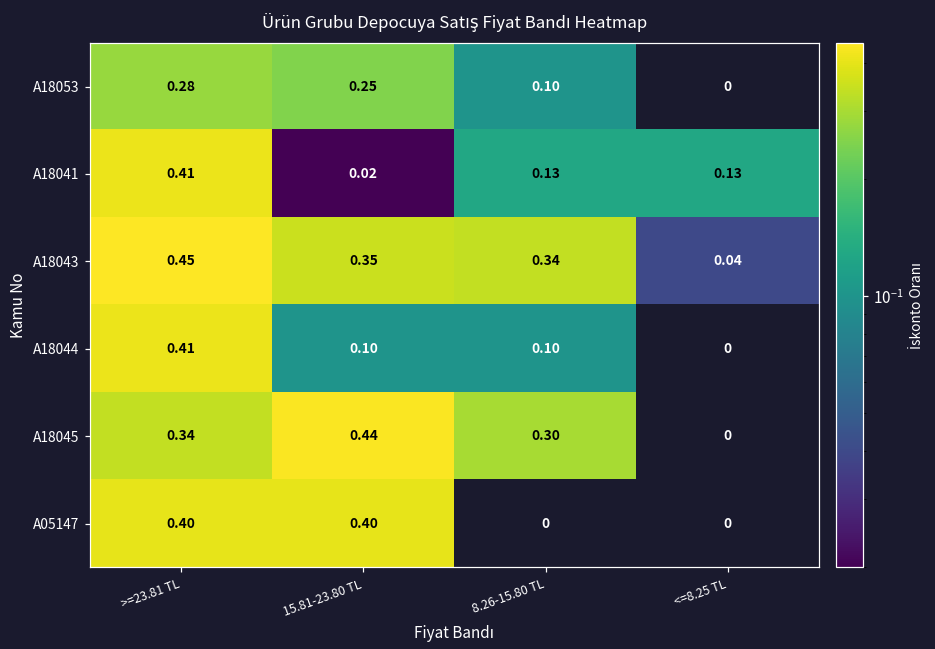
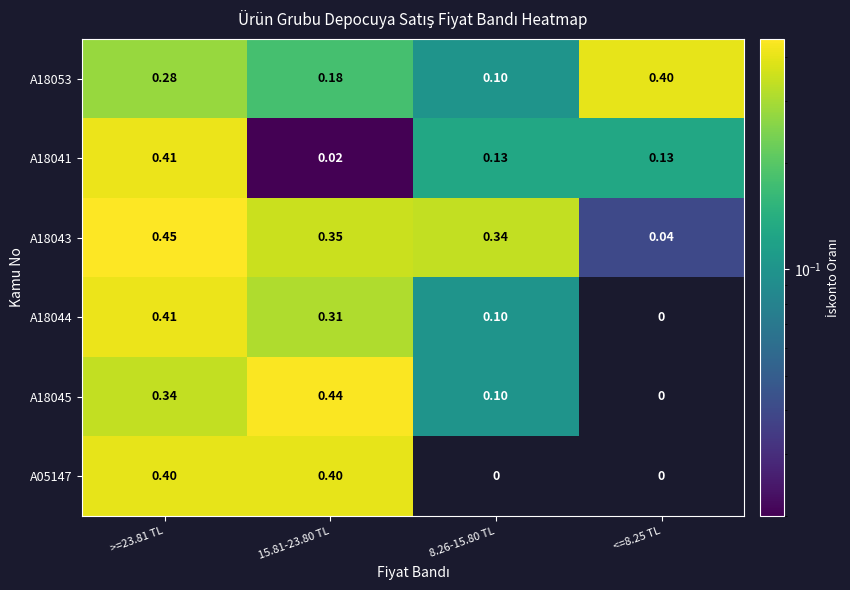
  {
    "A18053": {
      ">=23.81 TL": 0.28,
-     "15.81-23.80 TL": 0.25,
+     "15.81-23.80 TL": 0.18,
      "8.26-15.80 TL": 0.10,
-     "<=8.25 TL": 0
+     "<=8.25 TL": 0.40
    },
    "A18041": {
      ">=23.81 TL": 0.41,
      "15.81-23.80 TL": 0.02,
      "8.26-15.80 TL": 0.13,
      "<=8.25 TL": 0.13
    },
    "A18043": {
      ">=23.81 TL": 0.45,
      "15.81-23.80 TL": 0.35,
      "8.26-15.80 TL": 0.34,
      "<=8.25 TL": 0.04
    },
    "A18044": {
      ">=23.81 TL": 0.41,
-     "15.81-23.80 TL": 0.10,
+     "15.81-23.80 TL": 0.31,
      "8.26-15.80 TL": 0.10,
      "<=8.25 TL": 0
    },
    "A18045": {
      ">=23.81 TL": 0.34,
      "15.81-23.80 TL": 0.44,
-     "8.26-15.80 TL": 0.30,
+     "8.26-15.80 TL": 0.10,
      "<=8.25 TL": 0
    },
    "A05147": {
      ">=23.81 TL": 0.40,
      "15.81-23.80 TL": 0.40,
      "8.26-15.80 TL": 0,
      "<=8.25 TL": 0
    }
  }
